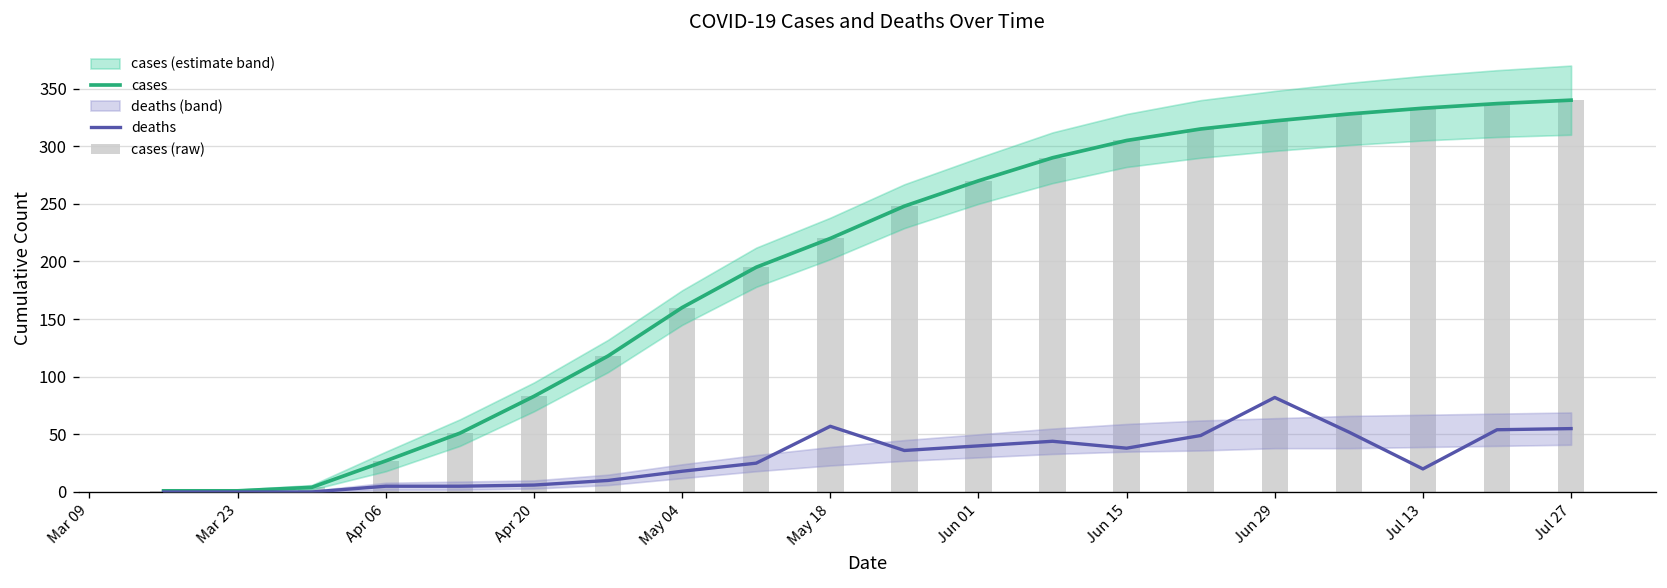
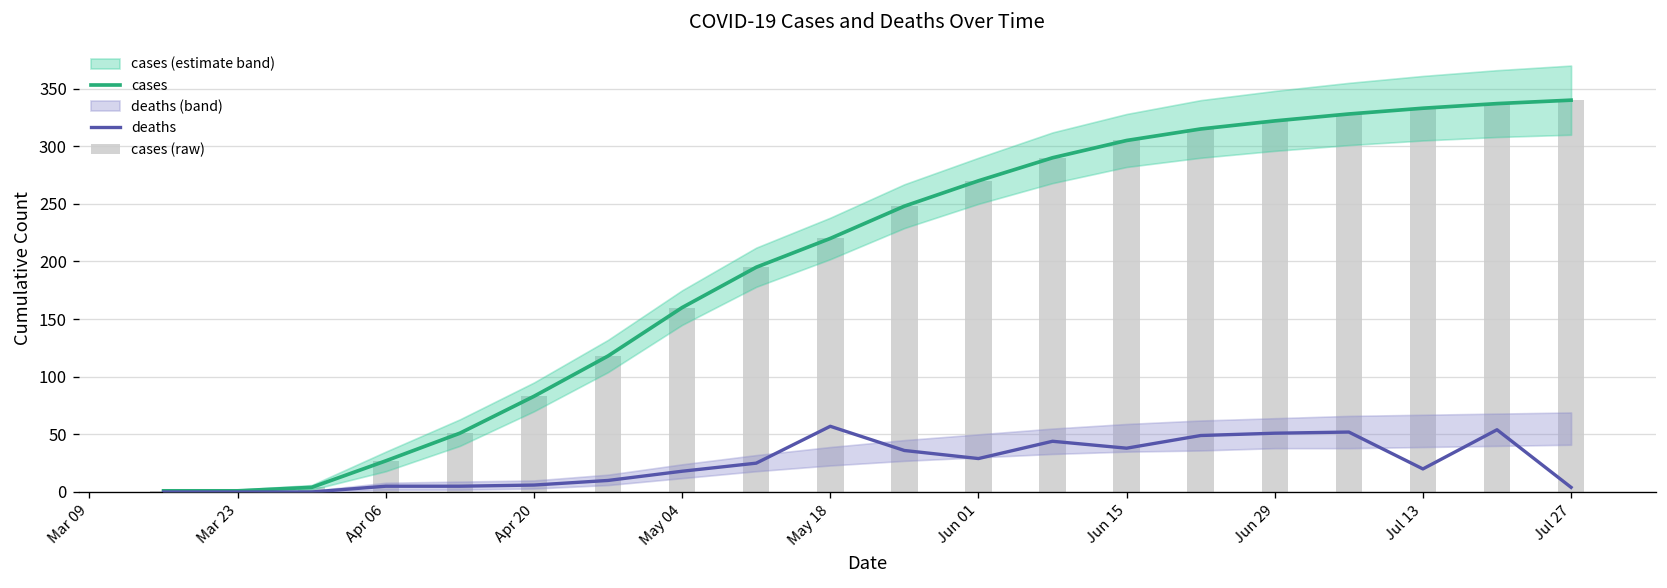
  {
    "deaths": {
      "Apr 06": 10,
      "Apr 20": 10,
      "May 04": 20,
      "May 18": 60,
-     "Jun 01": 40,
+     "Jun 01": 30,
      "Jun 15": 40,
-     "Jun 29": 80,
+     "Jun 29": 50,
      "Jul 13": 20,
-     "Jul 27": 60
+     "Jul 27": 0
    }
  }
